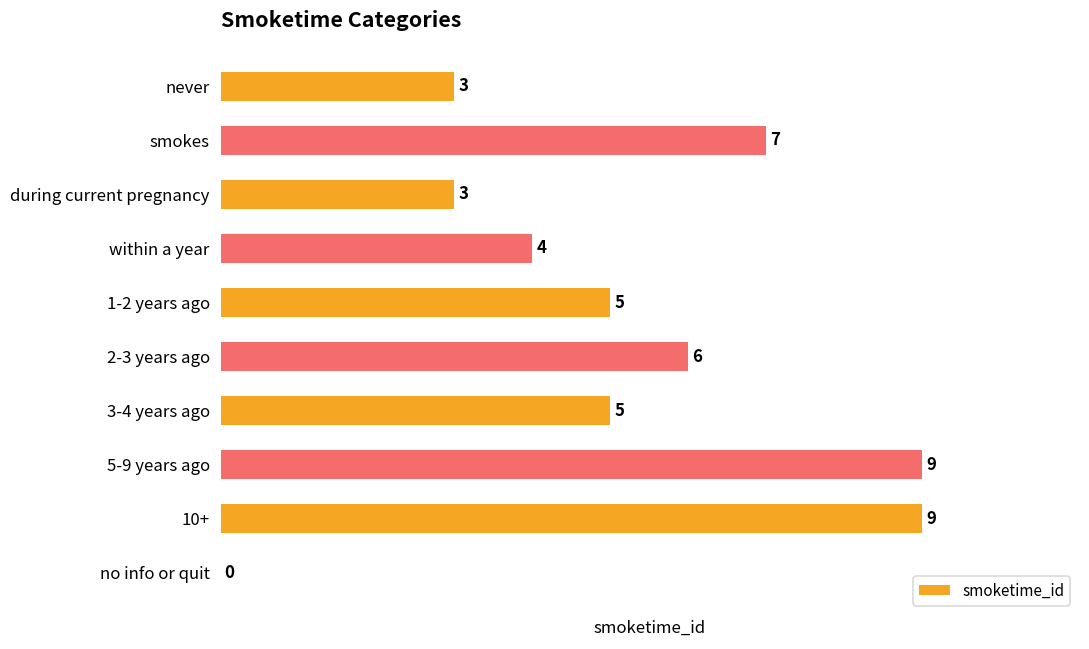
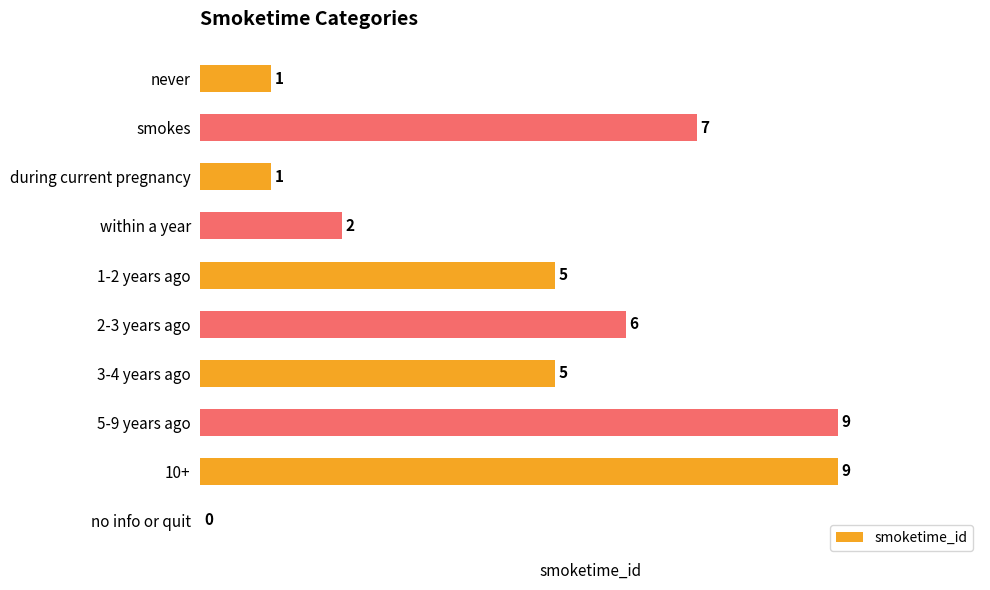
  {
-   "never": 3,
+   "never": 1,
    "smokes": 7,
-   "during current pregnancy": 3,
-   "within a year": 4,
+   "during current pregnancy": 1,
+   "within a year": 2,
    "1-2 years ago": 5,
    "2-3 years ago": 6,
    "3-4 years ago": 5,
    "5-9 years ago": 9,
    "10+": 9,
    "no info or quit": 0
  }
